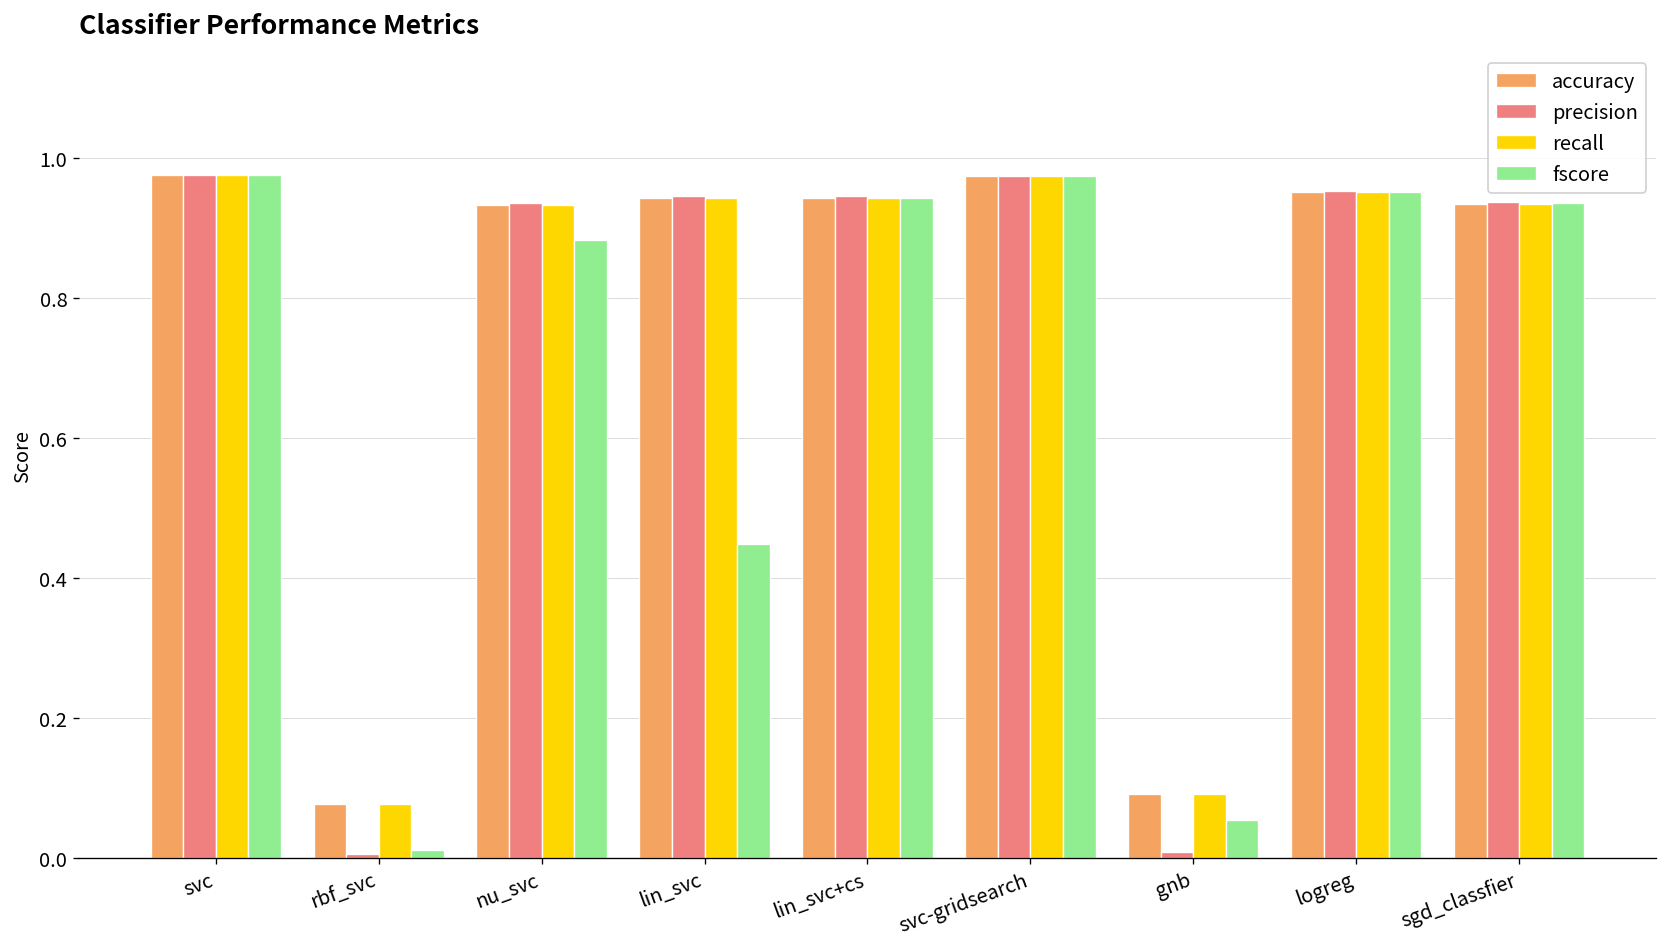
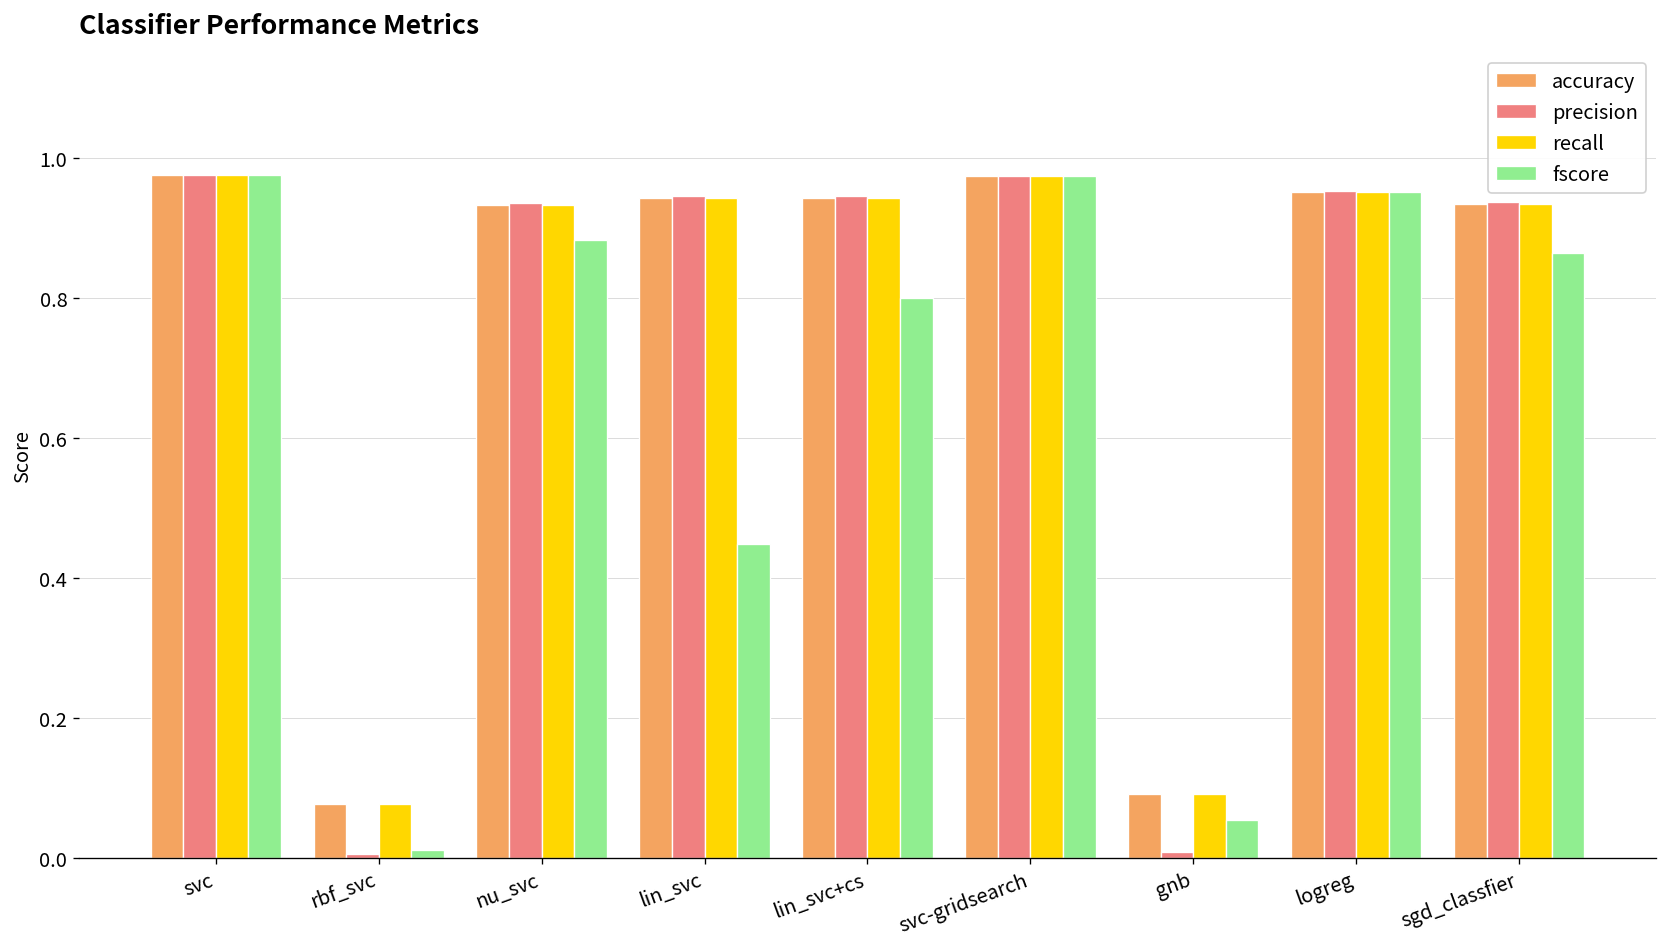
  {
    "recall": {
      "svc": 0.97,
      "rbf_svc": 0.08,
      "nu_svc": 0.93,
      "lin_svc": 0.94,
      "lin_svc+cs": 0.94,
      "svc-gridsearch": 0.97,
      "gnb": 0.09,
      "logreg": 0.95,
      "sgd_classfier": 0.93
    },
    "fscore": {
      "svc": 0.97,
      "rbf_svc": 0.01,
      "nu_svc": 0.88,
      "lin_svc": 0.45,
-     "lin_svc+cs": 0.94,
+     "lin_svc+cs": 0.80,
      "svc-gridsearch": 0.97,
      "gnb": 0.05,
      "logreg": 0.95,
-     "sgd_classfier": 0.93
+     "sgd_classfier": 0.86
    }
  }
